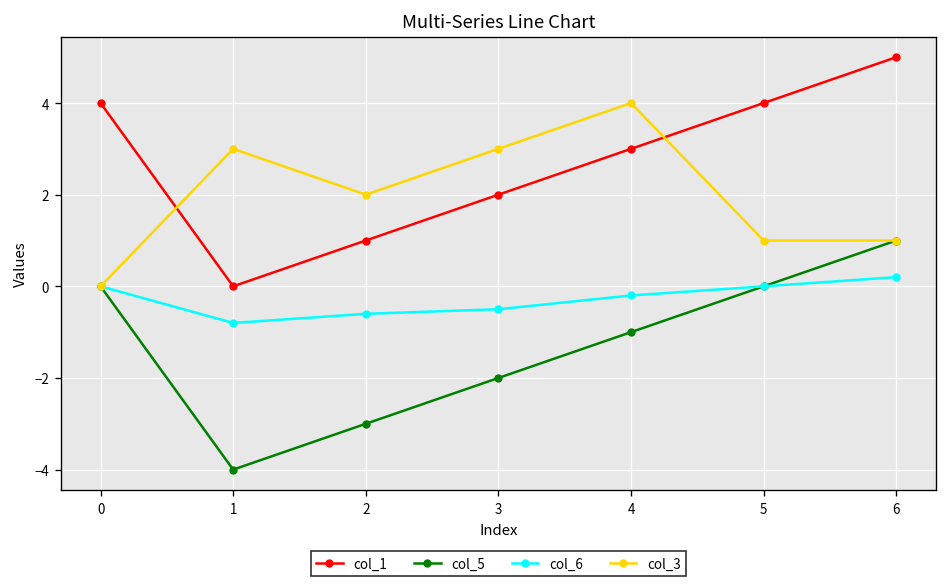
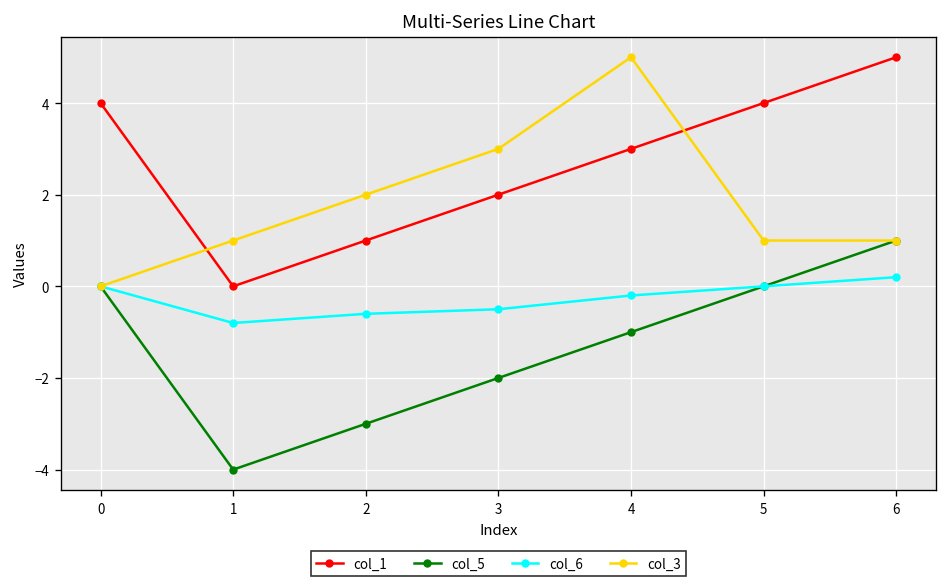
  {
    "col_1": {
      "0": 4,
      "1": 0,
      "2": 1,
      "3": 2,
      "4": 3,
      "5": 4,
      "6": 5
    },
    "col_5": {
      "1": -4,
      "2": -3,
      "3": -2,
      "4": -1
    },
    "col_6": {
      "1": -0.8,
      "2": -0.6,
      "3": -0.5,
      "4": -0.2,
      "6": 0.2
    },
    "col_3": {
-     "1": 3,
+     "1": 1,
      "2": 2,
      "3": 3,
-     "4": 4,
+     "4": 5,
      "5": 1
    }
  }
